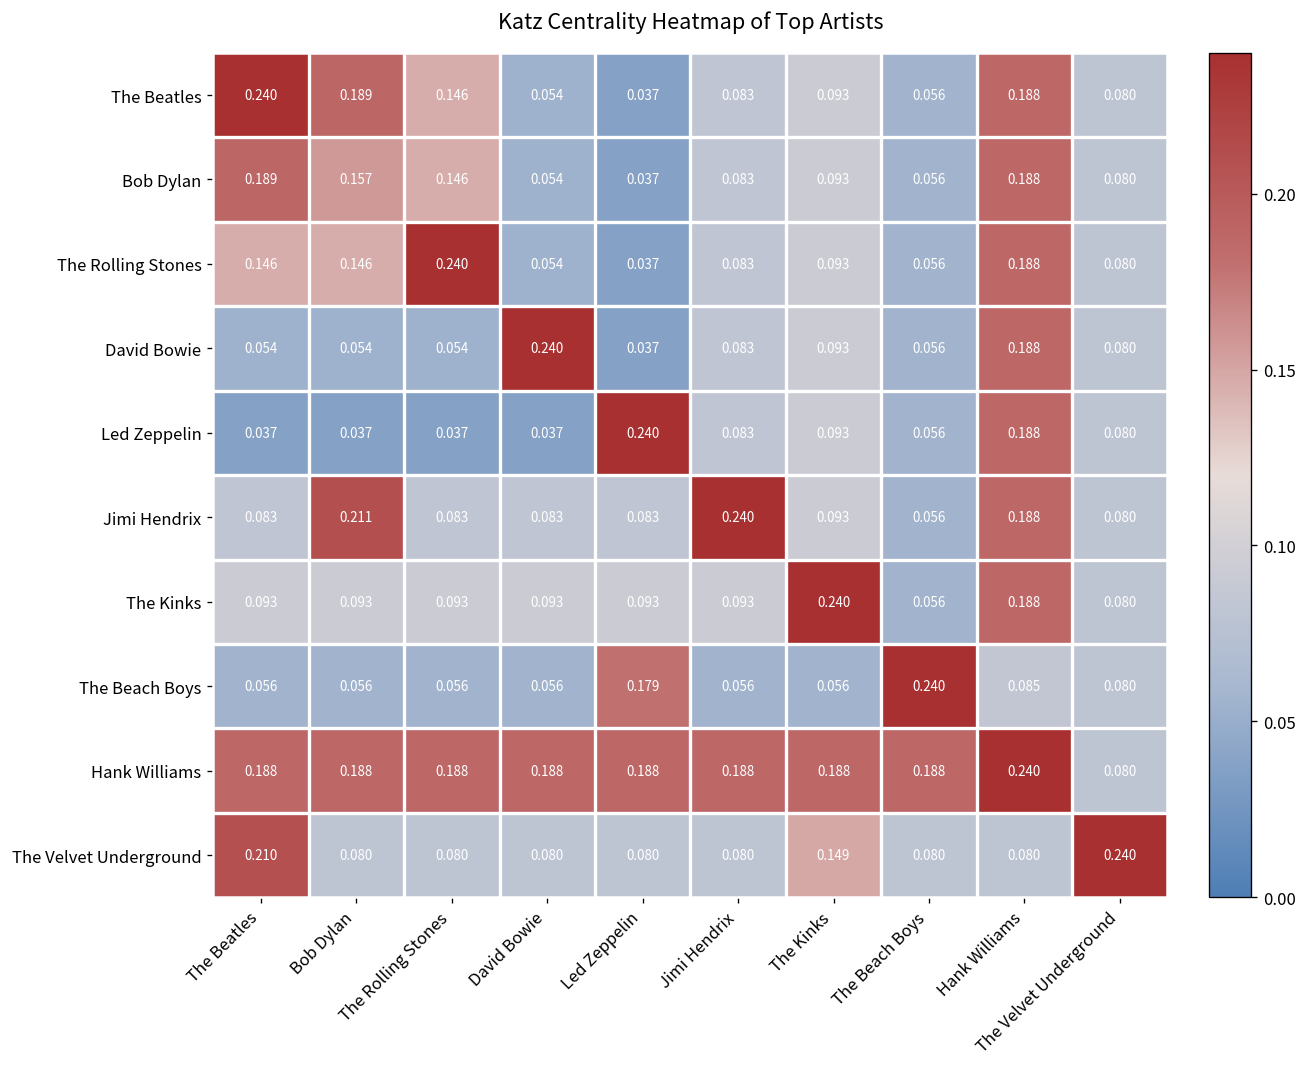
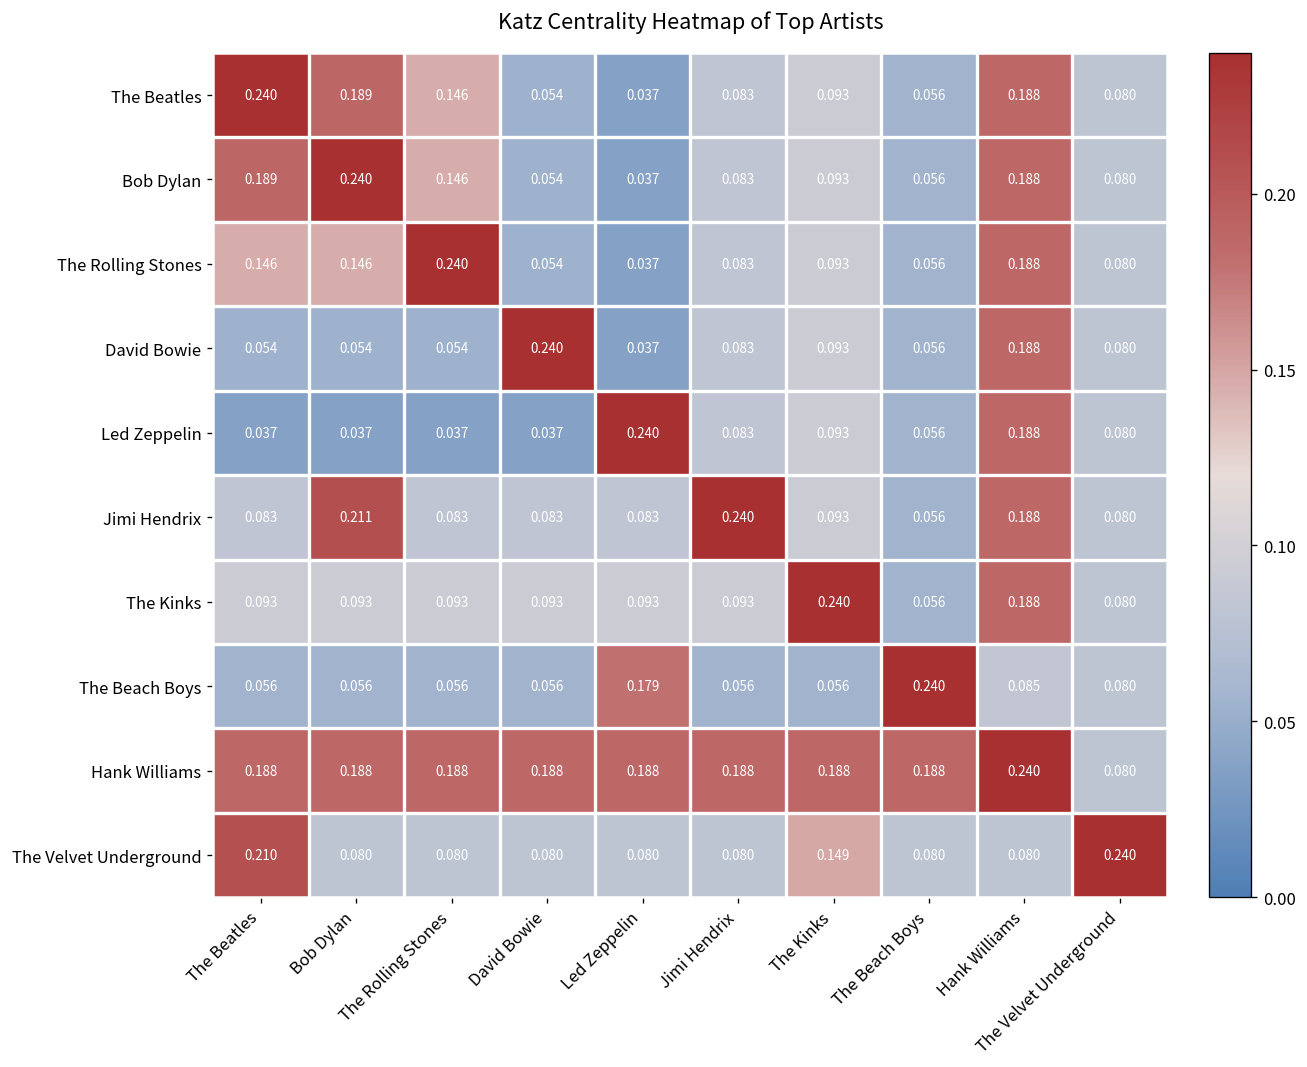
  {
    "The Beatles": {
      "The Beatles": 0.240,
      "Bob Dylan": 0.189,
      "The Rolling Stones": 0.146,
      "David Bowie": 0.054,
      "Led Zeppelin": 0.037,
      "Jimi Hendrix": 0.083,
      "The Kinks": 0.093,
      "The Beach Boys": 0.056,
      "Hank Williams": 0.188,
      "The Velvet Underground": 0.080
    },
    "Bob Dylan": {
      "The Beatles": 0.189,
-     "Bob Dylan": 0.157,
+     "Bob Dylan": 0.240,
      "The Rolling Stones": 0.146,
      "David Bowie": 0.054,
      "Led Zeppelin": 0.037,
      "Jimi Hendrix": 0.083,
      "The Kinks": 0.093,
      "The Beach Boys": 0.056,
      "Hank Williams": 0.188,
      "The Velvet Underground": 0.080
    },
    "The Rolling Stones": {
      "The Beatles": 0.146,
      "Bob Dylan": 0.146,
      "The Rolling Stones": 0.240,
      "David Bowie": 0.054,
      "Led Zeppelin": 0.037,
      "Jimi Hendrix": 0.083,
      "The Kinks": 0.093,
      "The Beach Boys": 0.056,
      "Hank Williams": 0.188,
      "The Velvet Underground": 0.080
    },
    "David Bowie": {
      "The Beatles": 0.054,
      "Bob Dylan": 0.054,
      "The Rolling Stones": 0.054,
      "David Bowie": 0.240,
      "Led Zeppelin": 0.037,
      "Jimi Hendrix": 0.083,
      "The Kinks": 0.093,
      "The Beach Boys": 0.056,
      "Hank Williams": 0.188,
      "The Velvet Underground": 0.080
    },
    "Led Zeppelin": {
      "The Beatles": 0.037,
      "Bob Dylan": 0.037,
      "The Rolling Stones": 0.037,
      "David Bowie": 0.037,
      "Led Zeppelin": 0.240,
      "Jimi Hendrix": 0.083,
      "The Kinks": 0.093,
      "The Beach Boys": 0.056,
      "Hank Williams": 0.188,
      "The Velvet Underground": 0.080
    },
    "Jimi Hendrix": {
      "The Beatles": 0.083,
      "Bob Dylan": 0.211,
      "The Rolling Stones": 0.083,
      "David Bowie": 0.083,
      "Led Zeppelin": 0.083,
      "Jimi Hendrix": 0.240,
      "The Kinks": 0.093,
      "The Beach Boys": 0.056,
      "Hank Williams": 0.188,
      "The Velvet Underground": 0.080
    },
    "The Kinks": {
      "The Beatles": 0.093,
      "Bob Dylan": 0.093,
      "The Rolling Stones": 0.093,
      "David Bowie": 0.093,
      "Led Zeppelin": 0.093,
      "Jimi Hendrix": 0.093,
      "The Kinks": 0.240,
      "The Beach Boys": 0.056,
      "Hank Williams": 0.188,
      "The Velvet Underground": 0.080
    },
    "The Beach Boys": {
      "The Beatles": 0.056,
      "Bob Dylan": 0.056,
      "The Rolling Stones": 0.056,
      "David Bowie": 0.056,
      "Led Zeppelin": 0.179,
      "Jimi Hendrix": 0.056,
      "The Kinks": 0.056,
      "The Beach Boys": 0.240,
      "Hank Williams": 0.085,
      "The Velvet Underground": 0.080
    },
    "Hank Williams": {
      "The Beatles": 0.188,
      "Bob Dylan": 0.188,
      "The Rolling Stones": 0.188,
      "David Bowie": 0.188,
      "Led Zeppelin": 0.188,
      "Jimi Hendrix": 0.188,
      "The Kinks": 0.188,
      "The Beach Boys": 0.188,
      "Hank Williams": 0.240,
      "The Velvet Underground": 0.080
    },
    "The Velvet Underground": {
      "The Beatles": 0.210,
      "Bob Dylan": 0.080,
      "The Rolling Stones": 0.080,
      "David Bowie": 0.080,
      "Led Zeppelin": 0.080,
      "Jimi Hendrix": 0.080,
      "The Kinks": 0.149,
      "The Beach Boys": 0.080,
      "Hank Williams": 0.080,
      "The Velvet Underground": 0.240
    }
  }
